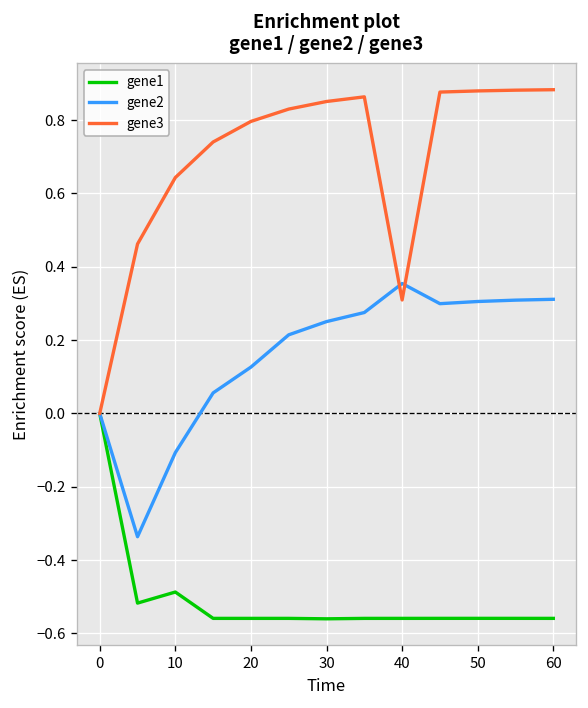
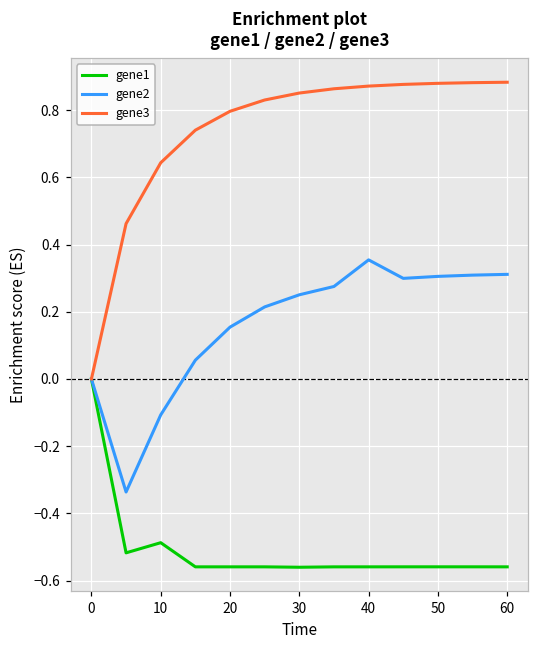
  {
    "gene1": {
      "10": -0.49,
      "20": -0.56,
      "30": -0.56,
      "40": -0.56,
      "50": -0.56,
      "60": -0.56
    },
    "gene2": {
      "10": -0.11,
-     "20": 0.13,
+     "20": 0.15,
      "30": 0.25,
      "40": 0.35,
      "50": 0.31,
      "60": 0.31
    },
    "gene3": {
      "10": 0.64,
      "20": 0.80,
      "30": 0.85,
-     "40": 0.31,
+     "40": 0.87,
      "50": 0.88,
      "60": 0.88
    }
  }
